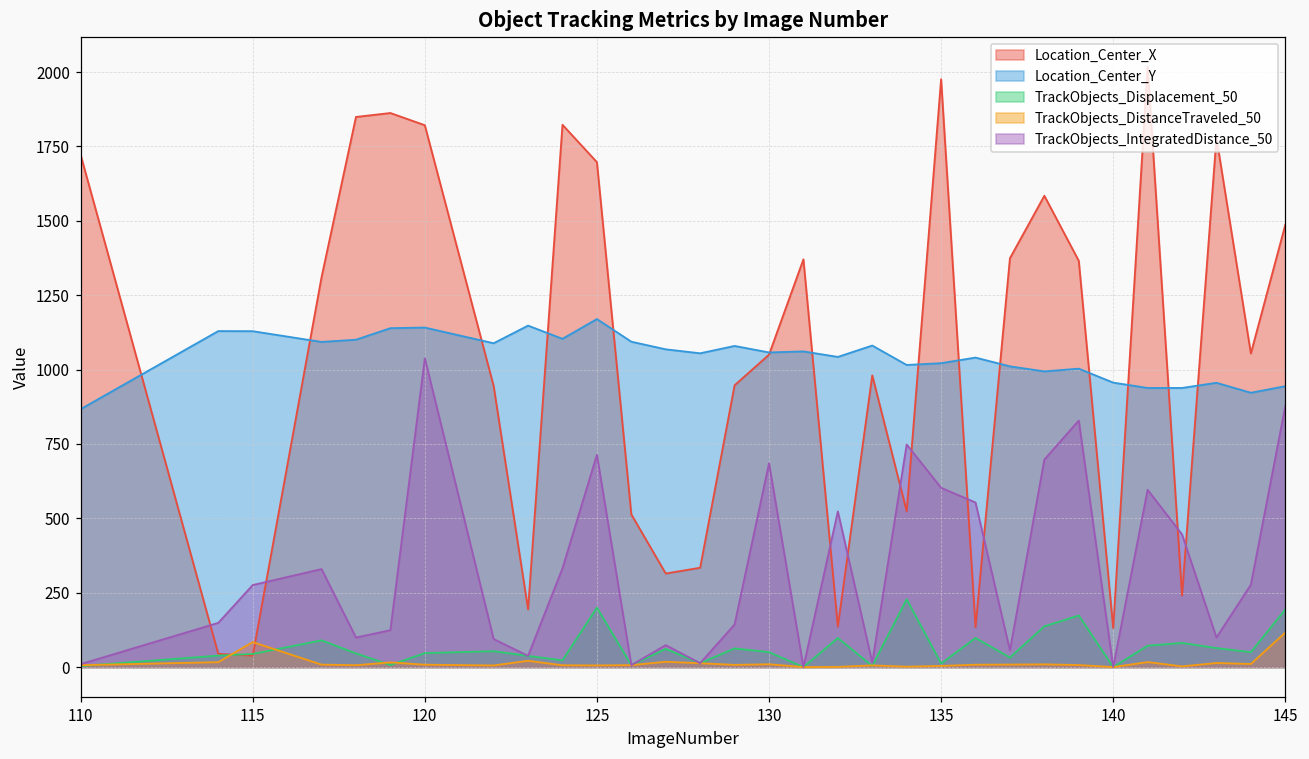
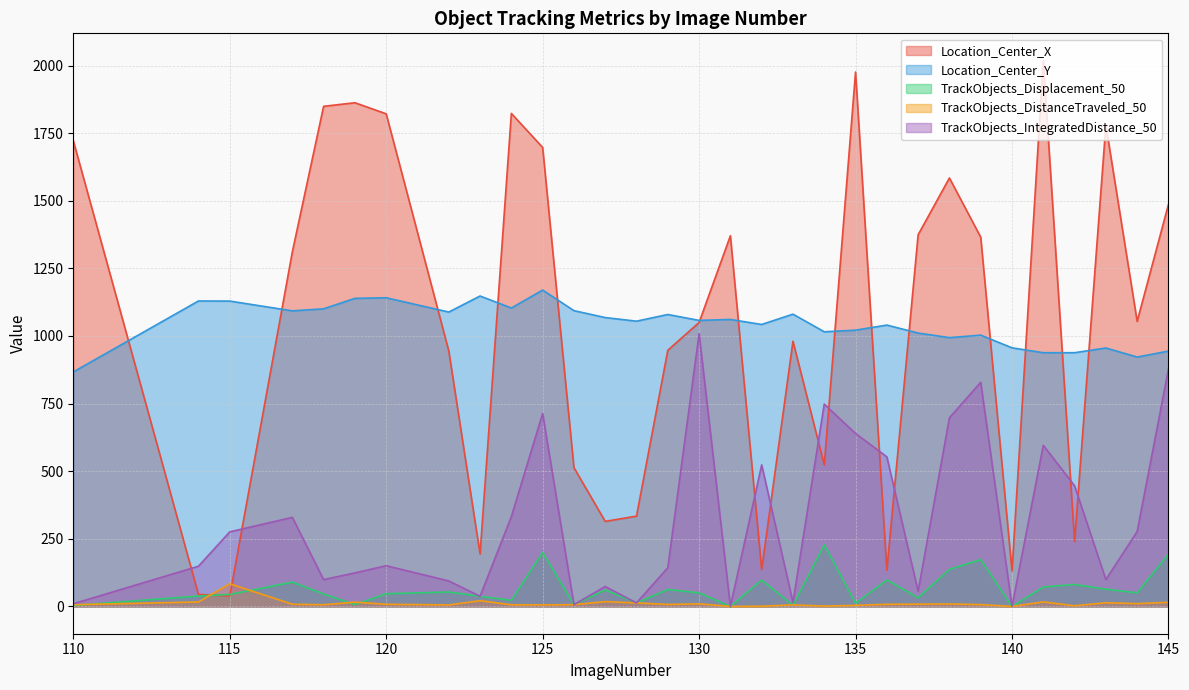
  {
    "Location_Center_X": {
      "110": 1720,
      "120": 1820,
      "125": 1700,
      "135": 1980,
      "140": 130,
      "145": 1490
    },
    "Location_Center_Y": {
      "110": 870,
      "115": 1130,
      "120": 1140,
      "125": 1170,
      "135": 1020,
      "140": 960,
      "145": 940
    },
    "TrackObjects_Displacement_50": {
      "120": 50,
      "125": 200,
      "130": 50,
      "145": 190
    },
    "TrackObjects_DistanceTraveled_50": {
      "115": 80,
      "120": 10,
      "125": 10,
      "130": 10,
-     "145": 120
+     "145": 20
    },
    "TrackObjects_IntegratedDistance_50": {
      "115": 280,
-     "120": 1040,
+     "120": 150,
      "125": 710,
-     "130": 690,
-     "135": 600,
+     "130": 1010,
+     "135": 640,
      "145": 880
    }
  }
